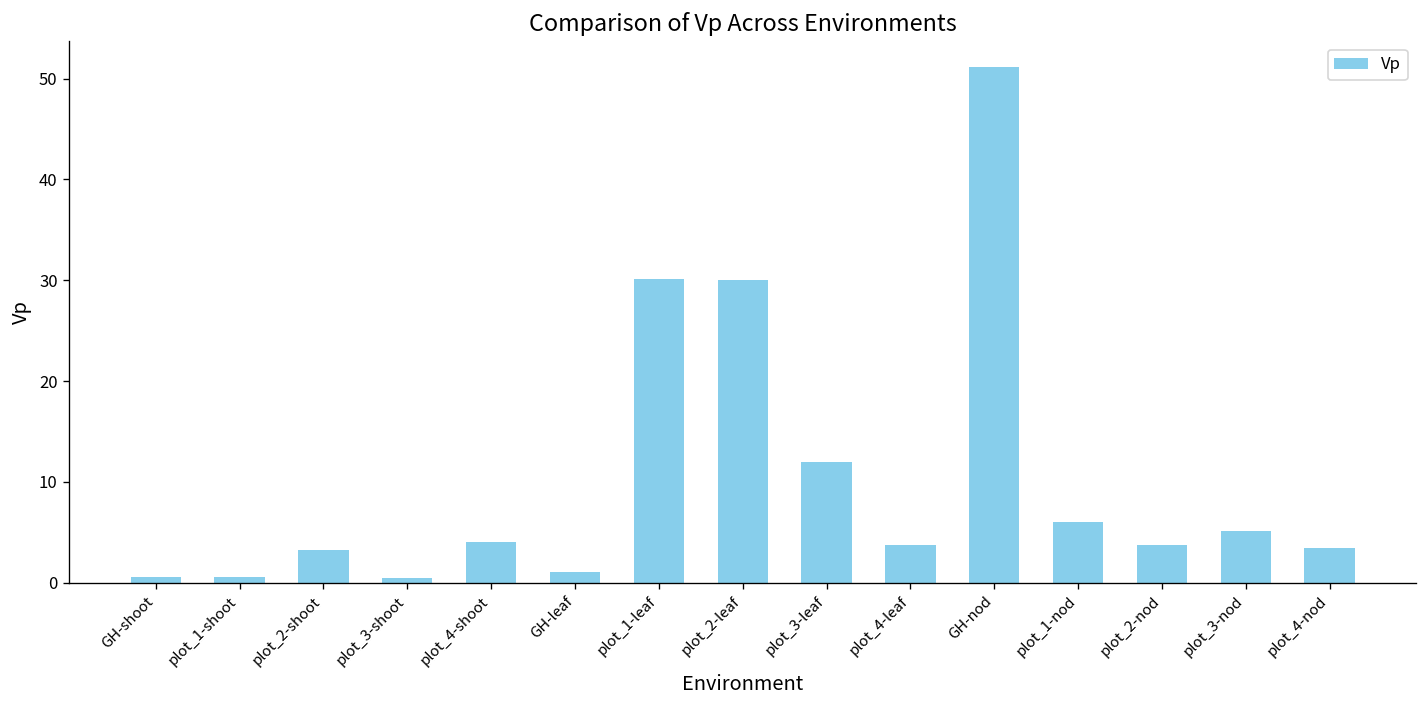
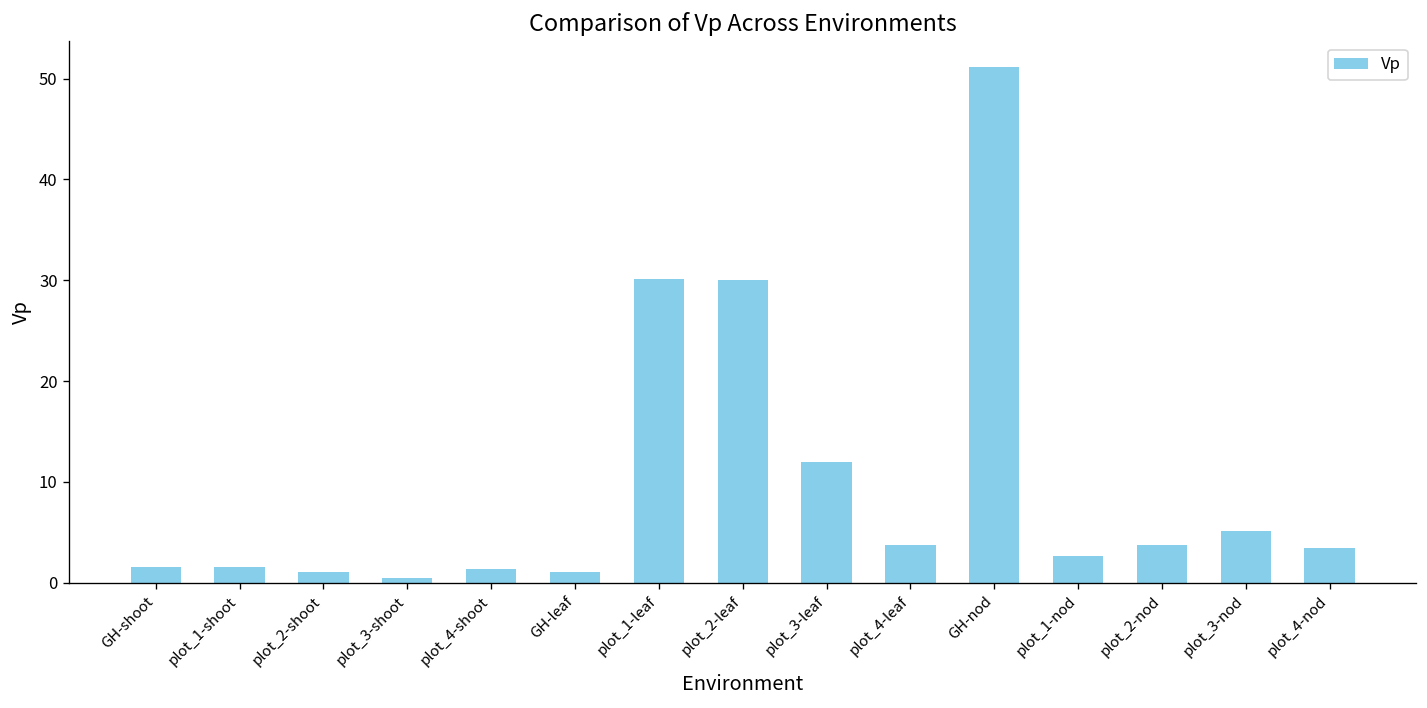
  {
-   "GH-shoot": 1,
-   "plot_1-shoot": 1,
-   "plot_2-shoot": 3,
+   "GH-shoot": 2,
+   "plot_1-shoot": 2,
+   "plot_2-shoot": 1,
    "plot_3-shoot": 0,
-   "plot_4-shoot": 4,
+   "plot_4-shoot": 1,
    "GH-leaf": 1,
    "plot_1-leaf": 30,
    "plot_2-leaf": 30,
    "plot_3-leaf": 12,
    "plot_4-leaf": 4,
    "GH-nod": 51,
-   "plot_1-nod": 6,
+   "plot_1-nod": 3,
    "plot_2-nod": 4,
    "plot_3-nod": 5,
    "plot_4-nod": 3
  }
